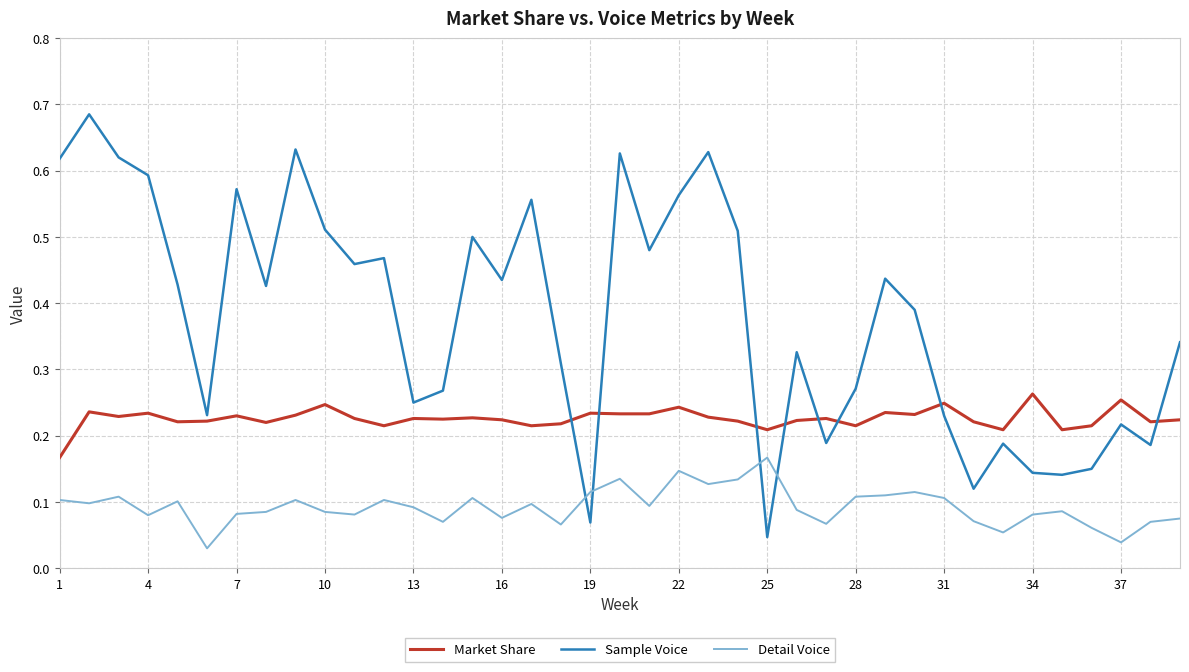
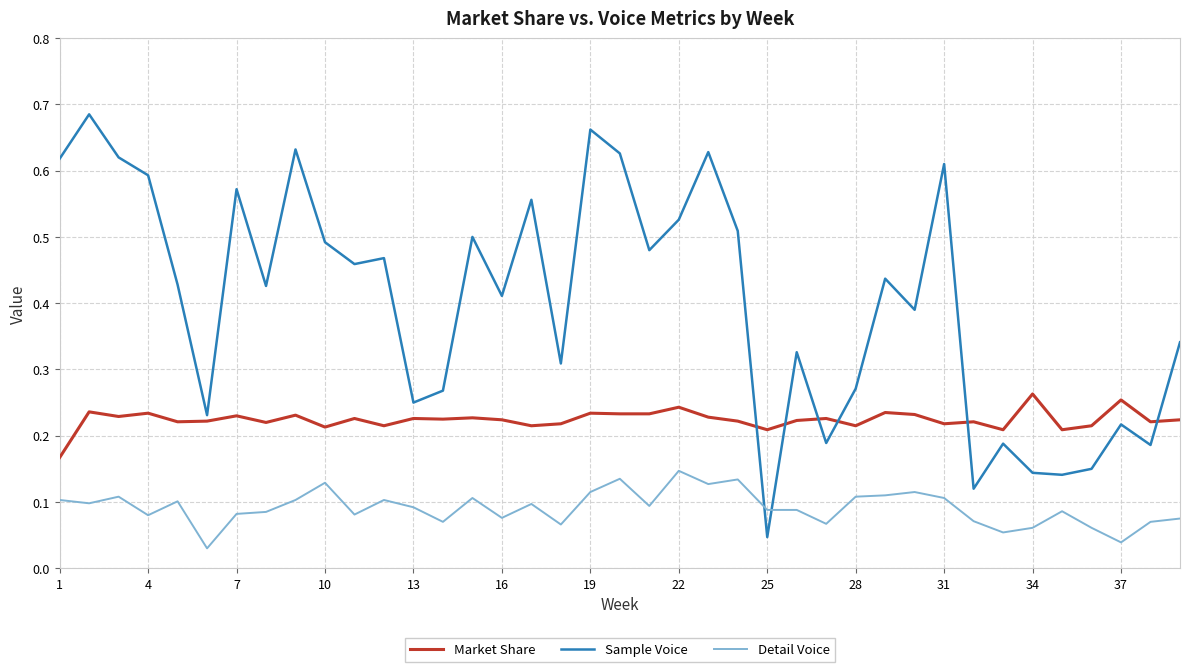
  {
    "Market Share": {
      "1": 0.17,
      "4": 0.23,
      "7": 0.23,
-     "10": 0.25,
+     "10": 0.21,
      "13": 0.23,
      "16": 0.22,
      "19": 0.23,
      "22": 0.24,
      "25": 0.21,
      "28": 0.22,
-     "31": 0.25,
+     "31": 0.22,
      "34": 0.26,
      "37": 0.25
    },
    "Sample Voice": {
      "1": 0.62,
      "4": 0.59,
      "7": 0.57,
-     "10": 0.51,
+     "10": 0.49,
      "13": 0.25,
-     "16": 0.44,
-     "19": 0.07,
-     "22": 0.56,
+     "16": 0.41,
+     "19": 0.66,
+     "22": 0.53,
      "25": 0.05,
      "28": 0.27,
-     "31": 0.23,
+     "31": 0.61,
      "34": 0.14,
      "37": 0.22
    },
    "Detail Voice": {
      "1": 0.10,
      "4": 0.08,
      "7": 0.08,
-     "10": 0.09,
+     "10": 0.13,
      "13": 0.09,
      "16": 0.08,
      "19": 0.12,
      "22": 0.15,
-     "25": 0.17,
+     "25": 0.09,
      "28": 0.11,
      "31": 0.11,
-     "34": 0.08,
+     "34": 0.06,
      "37": 0.04
    }
  }
